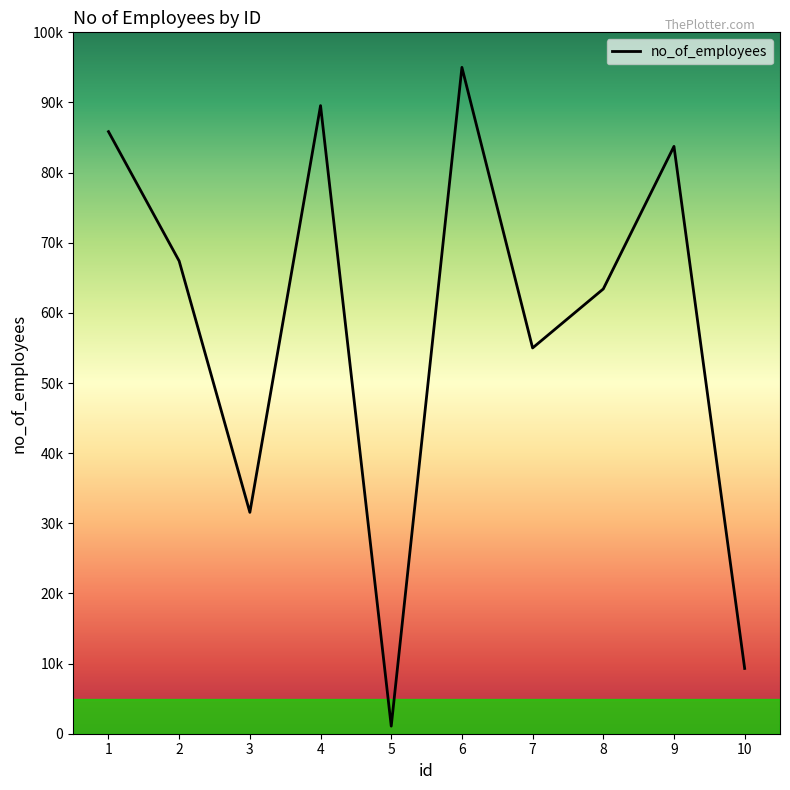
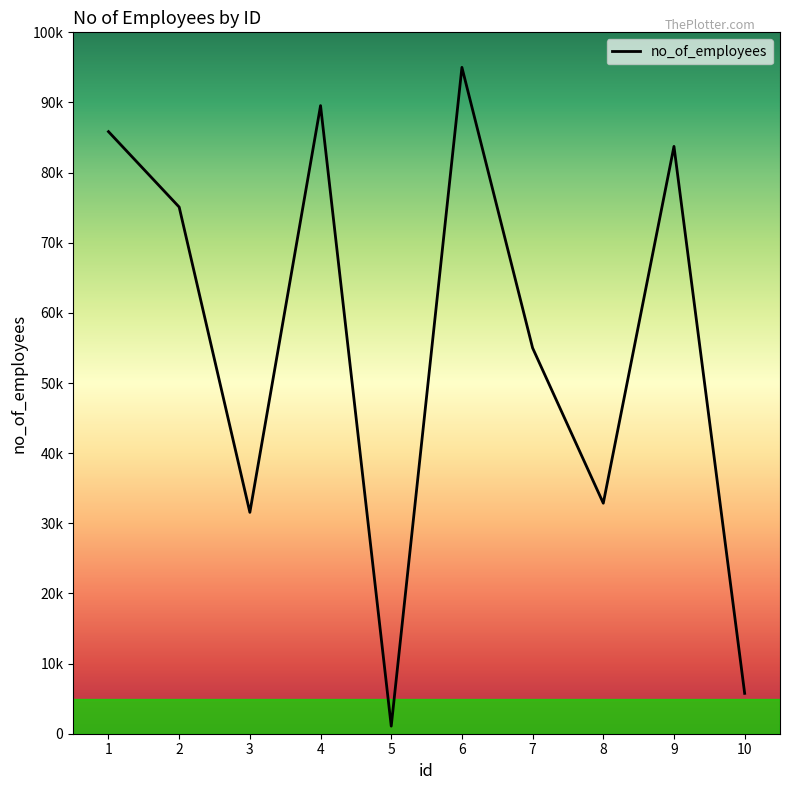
  {
    "1": 86000,
-   "2": 67000,
+   "2": 75000,
    "3": 32000,
    "4": 90000,
    "6": 95000,
    "7": 55000,
-   "8": 63000,
+   "8": 33000,
    "9": 84000,
-   "10": 9000
+   "10": 6000
  }
